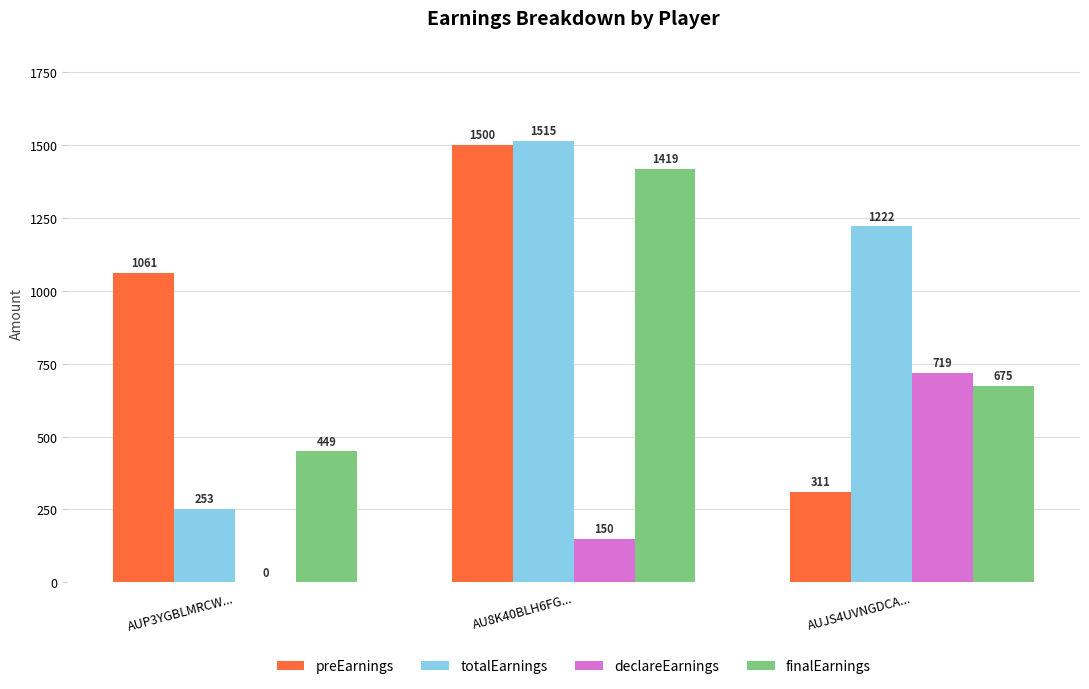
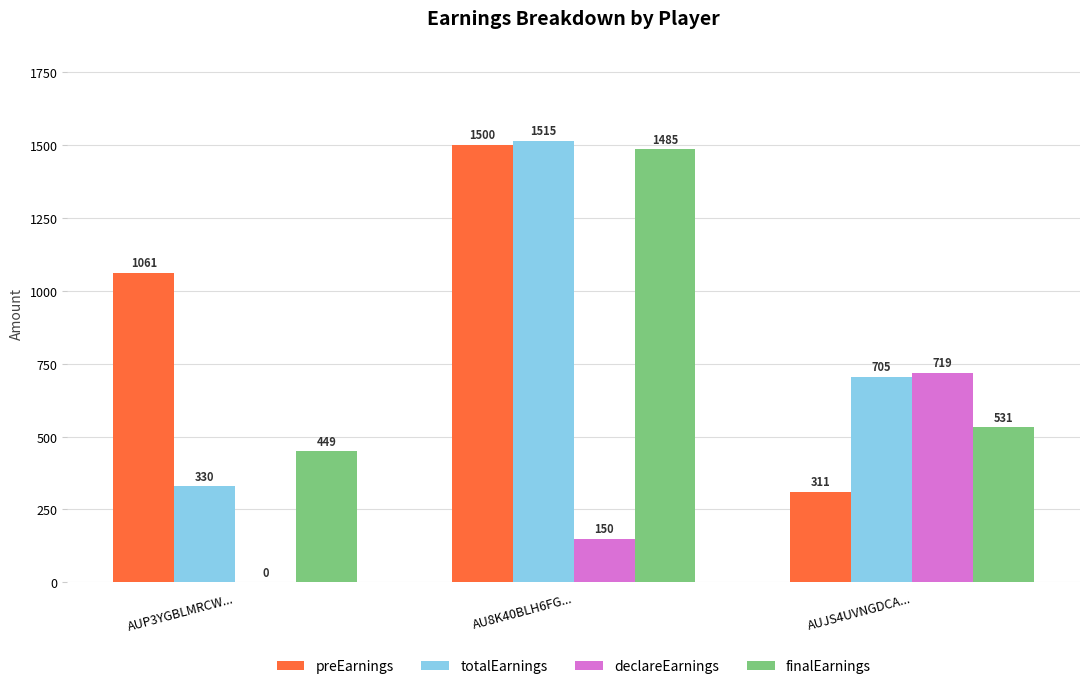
  {
    "preEarnings": {
      "AUP3YGBLMRCW...": 1061,
      "AU8K40BLH6FG...": 1500,
      "AUJS4UVNGDCA...": 311
    },
    "totalEarnings": {
-     "AUP3YGBLMRCW...": 253,
+     "AUP3YGBLMRCW...": 330,
      "AU8K40BLH6FG...": 1515,
-     "AUJS4UVNGDCA...": 1222
+     "AUJS4UVNGDCA...": 705
    },
    "declareEarnings": {
      "AUP3YGBLMRCW...": 0,
      "AU8K40BLH6FG...": 150,
      "AUJS4UVNGDCA...": 719
    },
    "finalEarnings": {
      "AUP3YGBLMRCW...": 449,
-     "AU8K40BLH6FG...": 1419,
-     "AUJS4UVNGDCA...": 675
+     "AU8K40BLH6FG...": 1485,
+     "AUJS4UVNGDCA...": 531
    }
  }
